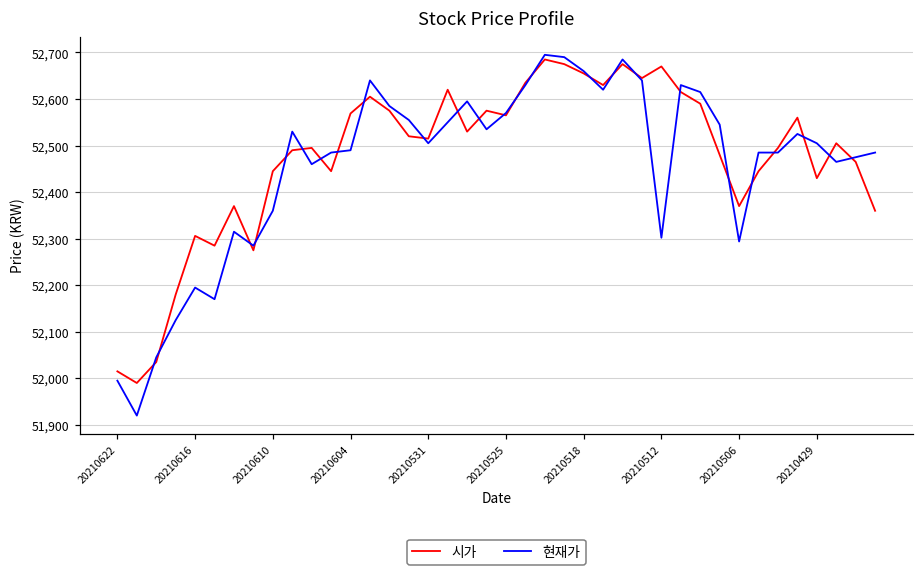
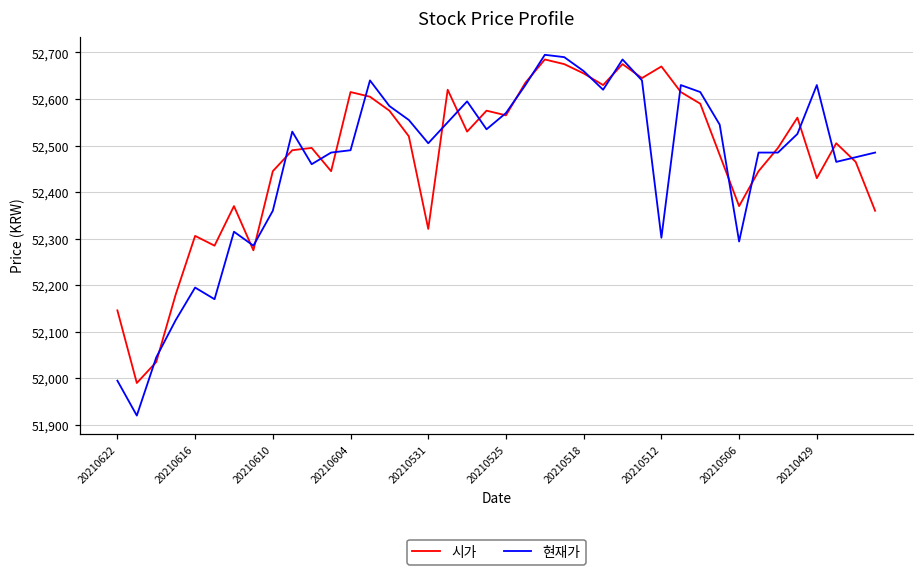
  {
    "시가": {
-     "20210622": "52,020",
+     "20210622": "52,150",
      "20210616": "52,310",
      "20210610": "52,450",
-     "20210604": "52,570",
-     "20210531": "52,520",
+     "20210604": "52,620",
+     "20210531": "52,320",
      "20210512": "52,670",
      "20210506": "52,370",
      "20210429": "52,430"
    },
    "현재가": {
      "20210622": "52,000",
      "20210616": "52,200",
      "20210610": "52,360",
      "20210604": "52,490",
      "20210531": "52,510",
      "20210512": "52,300",
      "20210506": "52,290",
-     "20210429": "52,510"
+     "20210429": "52,630"
    }
  }
